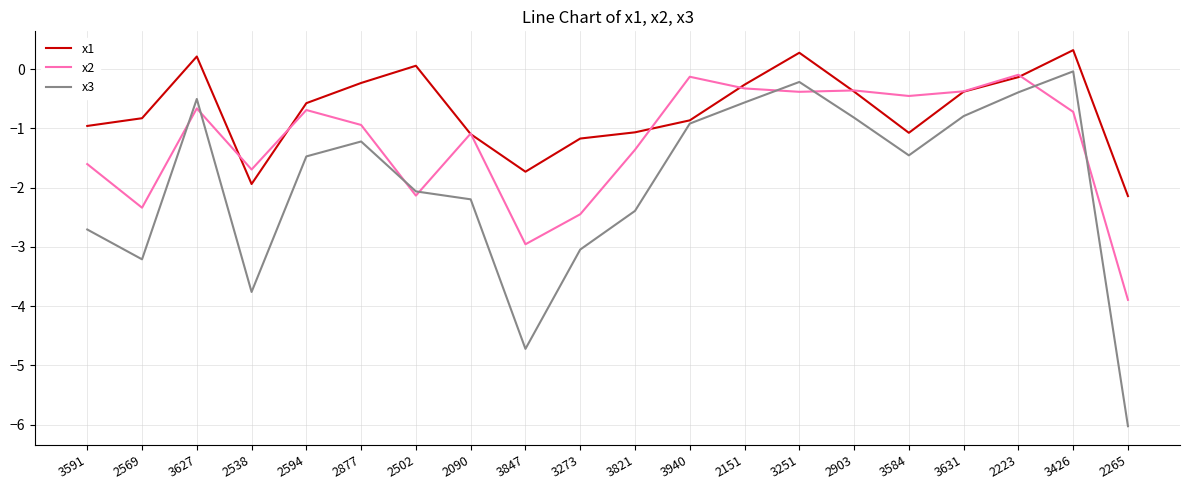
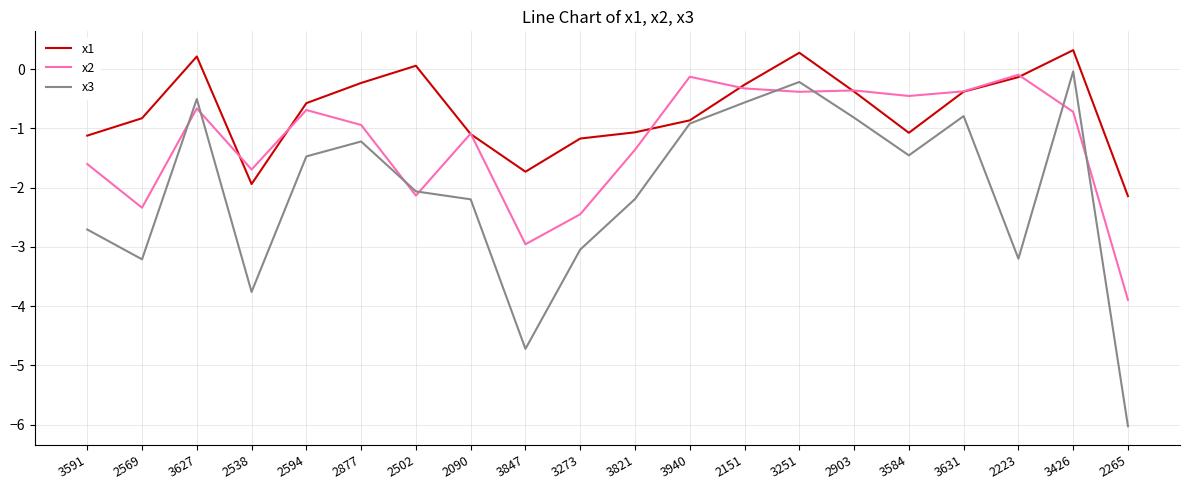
  {
    "x1": {
-     "3591": -1.0,
+     "3591": -1.1,
      "2569": -0.8,
      "3627": 0.2,
      "2538": -1.9,
      "2594": -0.6,
      "2877": -0.2,
      "2502": 0.1,
      "3847": -1.7,
      "3273": -1.2,
      "3821": -1.1,
      "3940": -0.9,
      "2151": -0.3,
      "3251": 0.3,
      "3584": -1.1,
      "3426": 0.3,
      "2265": -2.1
    },
    "x2": {
      "3591": -1.6,
      "2569": -2.3,
      "3627": -0.7,
      "2538": -1.7,
      "2594": -0.7,
      "2877": -0.9,
      "2502": -2.1,
      "3847": -3.0,
      "3273": -2.4,
      "3821": -1.4,
      "3940": -0.1,
      "2151": -0.3,
      "3251": -0.4,
      "3584": -0.5,
      "3426": -0.7,
      "2265": -3.9
    },
    "x3": {
      "3591": -2.7,
      "2569": -3.2,
      "3627": -0.5,
      "2538": -3.8,
      "2594": -1.5,
      "2877": -1.2,
      "2502": -2.1,
      "2090": -2.2,
      "3847": -4.7,
      "3273": -3.0,
-     "3821": -2.4,
+     "3821": -2.2,
      "3940": -0.9,
      "2151": -0.6,
      "3251": -0.2,
      "2903": -0.8,
      "3584": -1.5,
      "3631": -0.8,
-     "2223": -0.4,
+     "2223": -3.2,
      "3426": 0.0,
      "2265": -6.0
    }
  }
